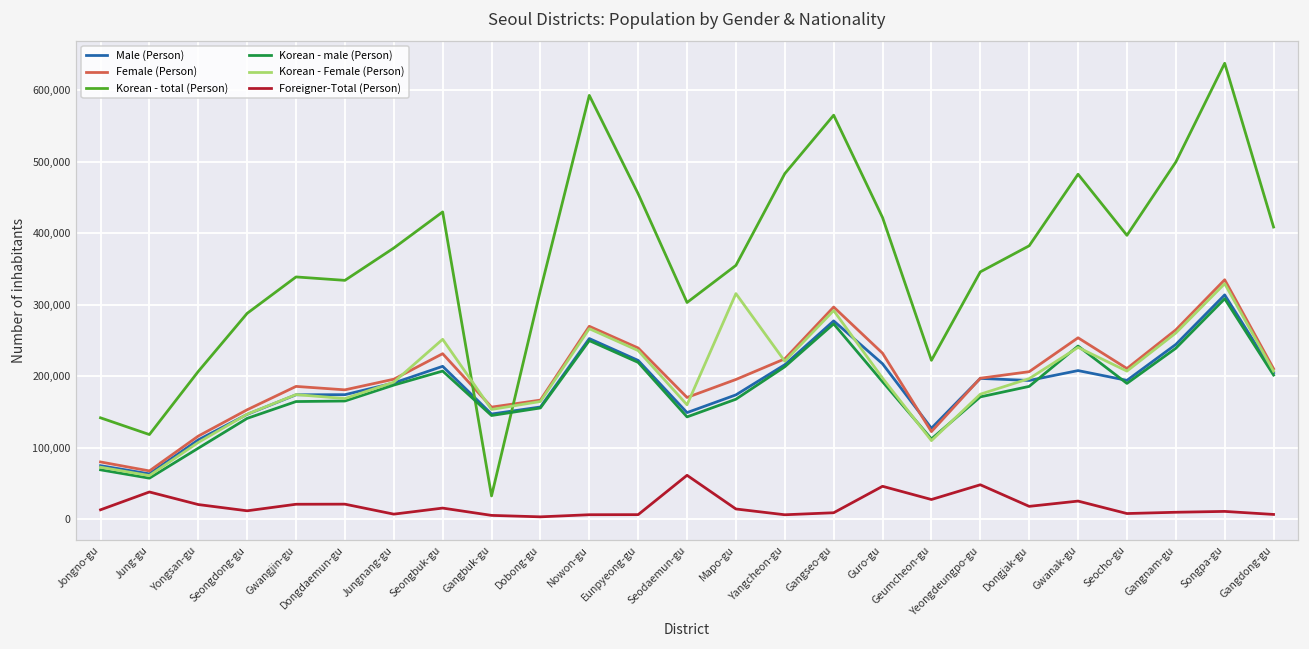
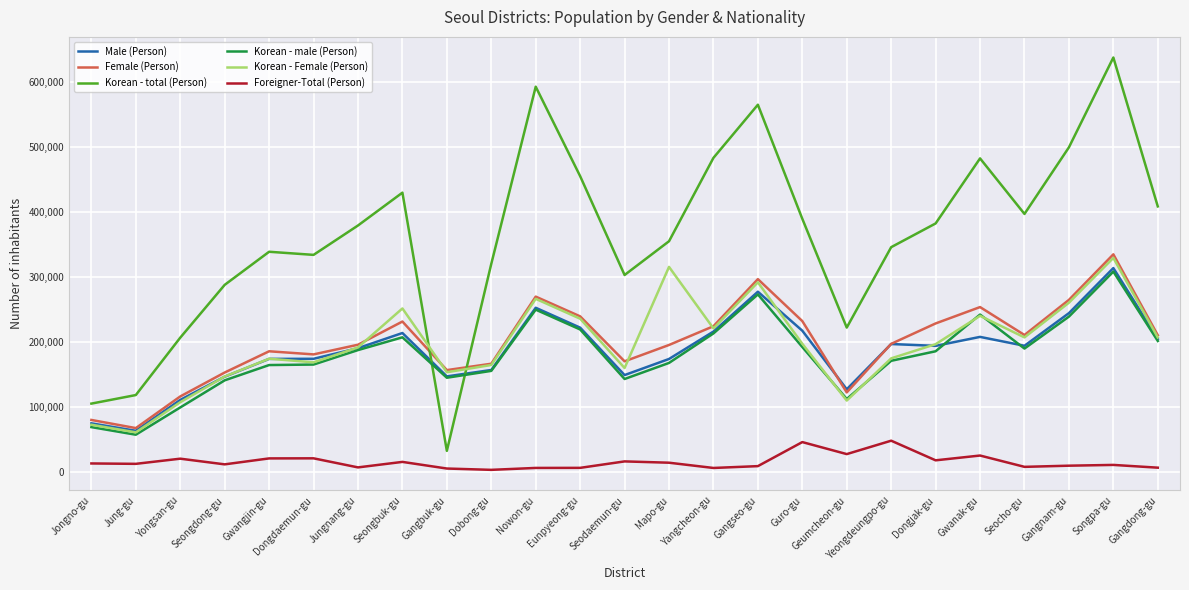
  {
    "Male (Person)": {
      "Dongdaemun-gu": "170,000",
      "Seongbuk-gu": "210,000",
      "Seodaemun-gu": "150,000",
      "Mapo-gu": "170,000",
      "Gangseo-gu": "280,000",
      "Guro-gu": "220,000",
      "Geumcheon-gu": "130,000",
      "Gwanak-gu": "210,000",
      "Seocho-gu": "190,000",
      "Gangnam-gu": "240,000",
      "Songpa-gu": "310,000"
    },
    "Female (Person)": {
      "Jongno-gu": "80,000",
      "Jung-gu": "70,000",
      "Yongsan-gu": "120,000",
      "Seongdong-gu": "150,000",
      "Gwangjin-gu": "190,000",
      "Dongdaemun-gu": "180,000",
      "Jungnang-gu": "200,000",
      "Seongbuk-gu": "230,000",
      "Seodaemun-gu": "170,000",
      "Mapo-gu": "200,000",
      "Gangseo-gu": "300,000",
      "Guro-gu": "230,000",
      "Geumcheon-gu": "120,000",
-     "Dongjak-gu": "210,000",
+     "Dongjak-gu": "230,000",
      "Gwanak-gu": "250,000",
      "Gangnam-gu": "260,000",
      "Songpa-gu": "330,000"
    },
    "Korean - total (Person)": {
-     "Jongno-gu": "140,000",
+     "Jongno-gu": "110,000",
      "Jung-gu": "120,000",
      "Yongsan-gu": "210,000",
      "Seongdong-gu": "290,000",
      "Gwangjin-gu": "340,000",
      "Dongdaemun-gu": "330,000",
      "Jungnang-gu": "380,000",
      "Seongbuk-gu": "430,000",
      "Gangbuk-gu": "30,000",
      "Dobong-gu": "320,000",
      "Nowon-gu": "590,000",
      "Eunpyeong-gu": "460,000",
      "Seodaemun-gu": "300,000",
      "Mapo-gu": "360,000",
      "Yangcheon-gu": "480,000",
      "Gangseo-gu": "570,000",
-     "Guro-gu": "420,000",
+     "Guro-gu": "390,000",
      "Geumcheon-gu": "220,000",
      "Yeongdeungpo-gu": "350,000",
      "Dongjak-gu": "380,000",
      "Gwanak-gu": "480,000",
      "Seocho-gu": "400,000",
      "Gangnam-gu": "500,000",
      "Songpa-gu": "640,000",
      "Gangdong-gu": "410,000"
    },
    "Korean - male (Person)": {
      "Yongsan-gu": "100,000",
      "Seongdong-gu": "140,000",
      "Gwangjin-gu": "160,000",
      "Seongbuk-gu": "210,000",
      "Seodaemun-gu": "140,000",
      "Mapo-gu": "170,000",
      "Gangseo-gu": "270,000",
      "Guro-gu": "190,000",
      "Dongjak-gu": "190,000",
      "Seocho-gu": "190,000",
      "Gangnam-gu": "240,000",
      "Songpa-gu": "310,000"
    },
    "Korean - Female (Person)": {
      "Seongbuk-gu": "250,000",
      "Seodaemun-gu": "160,000",
      "Mapo-gu": "320,000",
      "Gangseo-gu": "290,000",
      "Guro-gu": "200,000",
      "Gangnam-gu": "260,000",
      "Songpa-gu": "330,000"
    },
    "Foreigner-Total (Person)": {
      "Jongno-gu": "10,000",
-     "Jung-gu": "40,000",
+     "Jung-gu": "10,000",
      "Yongsan-gu": "20,000",
      "Seongdong-gu": "10,000",
      "Gwangjin-gu": "20,000",
      "Dongdaemun-gu": "20,000",
      "Jungnang-gu": "10,000",
      "Seongbuk-gu": "20,000",
      "Gangbuk-gu": "10,000",
      "Dobong-gu": "0",
      "Nowon-gu": "10,000",
      "Eunpyeong-gu": "10,000",
-     "Seodaemun-gu": "60,000",
+     "Seodaemun-gu": "20,000",
      "Mapo-gu": "10,000",
      "Yangcheon-gu": "10,000",
      "Gangseo-gu": "10,000",
      "Guro-gu": "50,000",
      "Geumcheon-gu": "30,000",
      "Yeongdeungpo-gu": "50,000",
      "Dongjak-gu": "20,000",
      "Gwanak-gu": "30,000",
      "Seocho-gu": "10,000",
      "Gangnam-gu": "10,000",
      "Songpa-gu": "10,000",
      "Gangdong-gu": "10,000"
    }
  }
